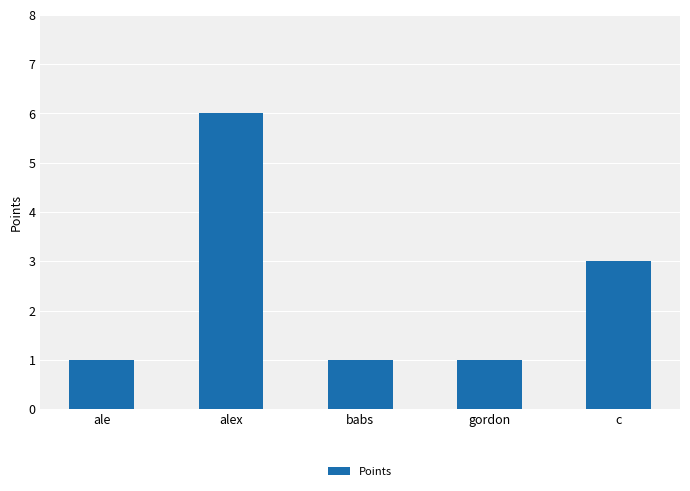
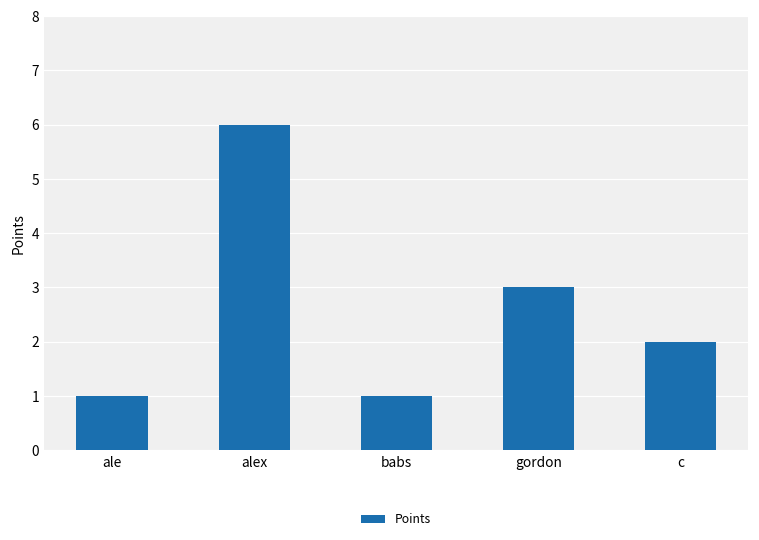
  {
    "ale": 1,
    "alex": 6,
    "babs": 1,
-   "gordon": 1,
-   "c": 3
+   "gordon": 3,
+   "c": 2
  }
